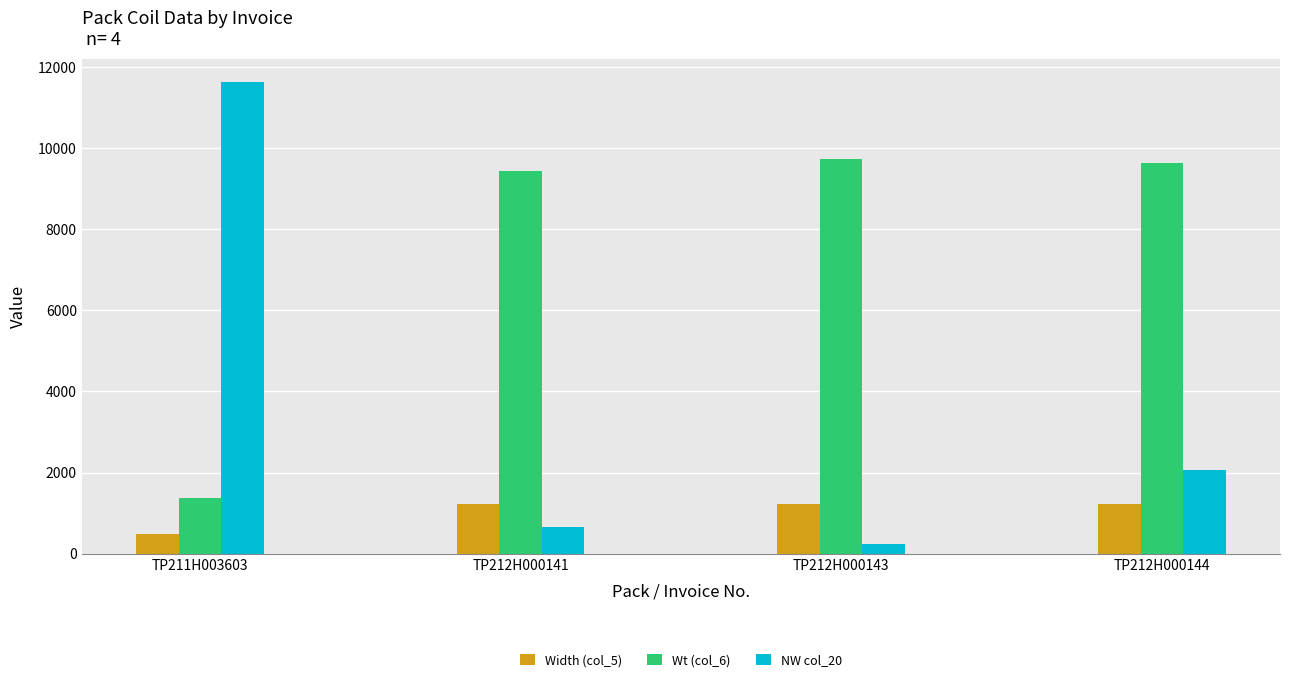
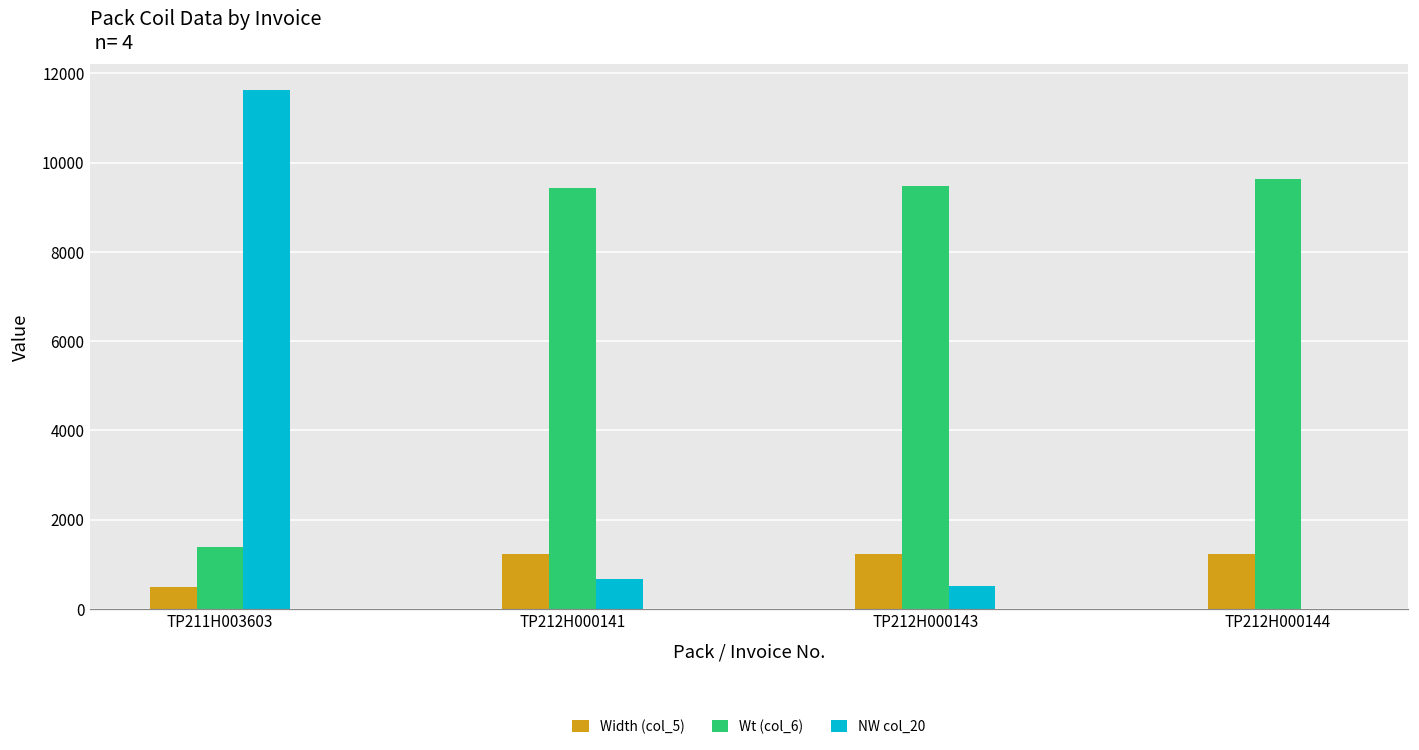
  {
    "Width (col_5)": {
      "TP211H003603": 500,
      "TP212H000141": 1200,
      "TP212H000143": 1200,
      "TP212H000144": 1200
    },
    "Wt (col_6)": {
      "TP211H003603": 1400,
      "TP212H000141": 9400,
-     "TP212H000143": 9700,
+     "TP212H000143": 9500,
      "TP212H000144": 9600
    },
    "NW col_20": {
      "TP211H003603": 11600,
      "TP212H000141": 700,
-     "TP212H000143": 200,
-     "TP212H000144": 2100
+     "TP212H000143": 500,
+     "TP212H000144": 0
    }
  }
